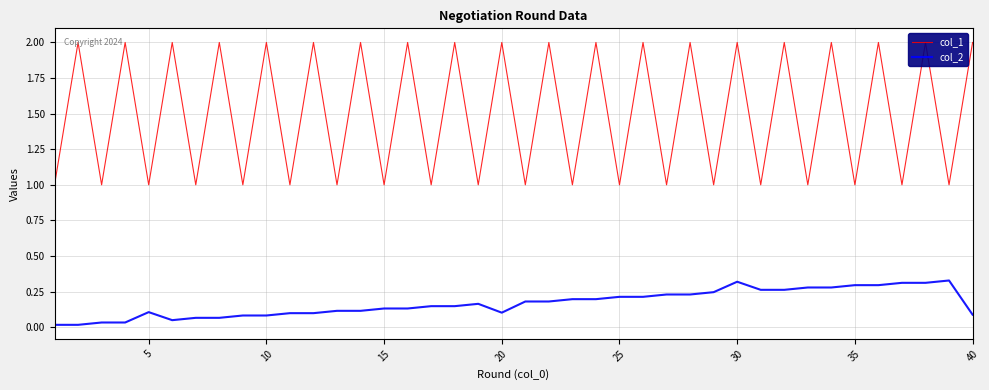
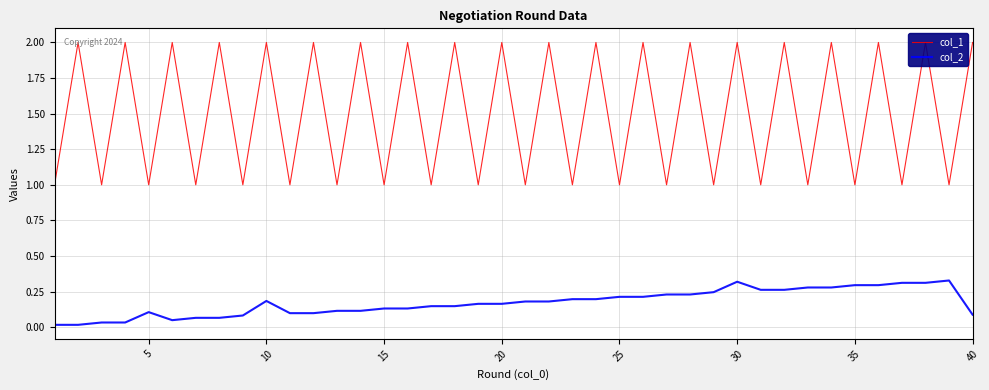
  {
    "col_1": {
      "5": 1.00,
      "10": 2.00,
      "15": 1.00,
      "20": 2.00,
      "25": 1.00,
      "30": 2.00,
      "35": 1.00,
      "40": 2.00
    },
    "col_2": {
      "5": 0.11,
-     "10": 0.08,
+     "10": 0.18,
      "15": 0.13,
-     "20": 0.10,
+     "20": 0.16,
      "25": 0.21,
      "30": 0.32,
      "35": 0.30,
      "40": 0.09
    }
  }
